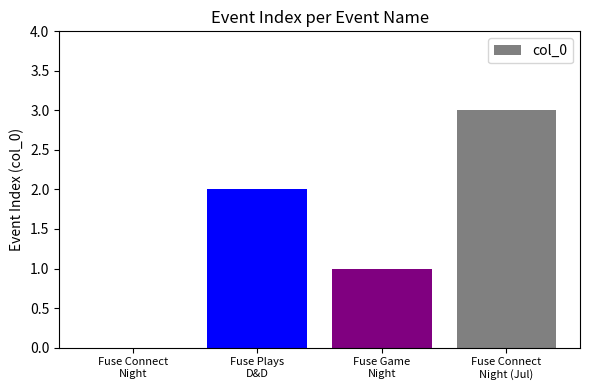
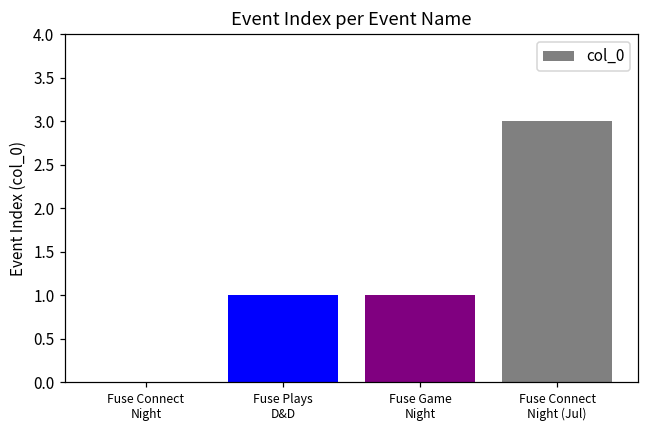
  {
    "Fuse Connect Night": 0,
-   "Fuse Plays D&D": 2,
+   "Fuse Plays D&D": 1,
    "Fuse Game Night": 1,
    "Fuse Connect Night (Jul)": 3
  }
